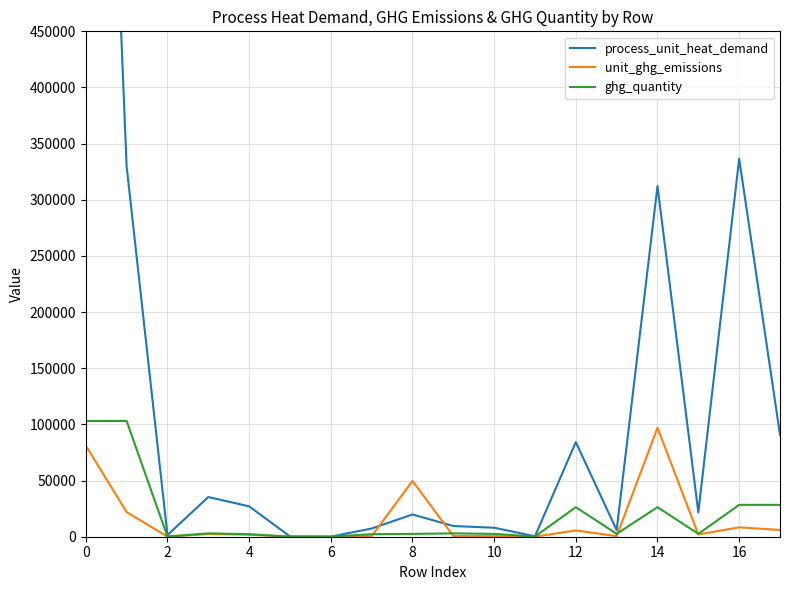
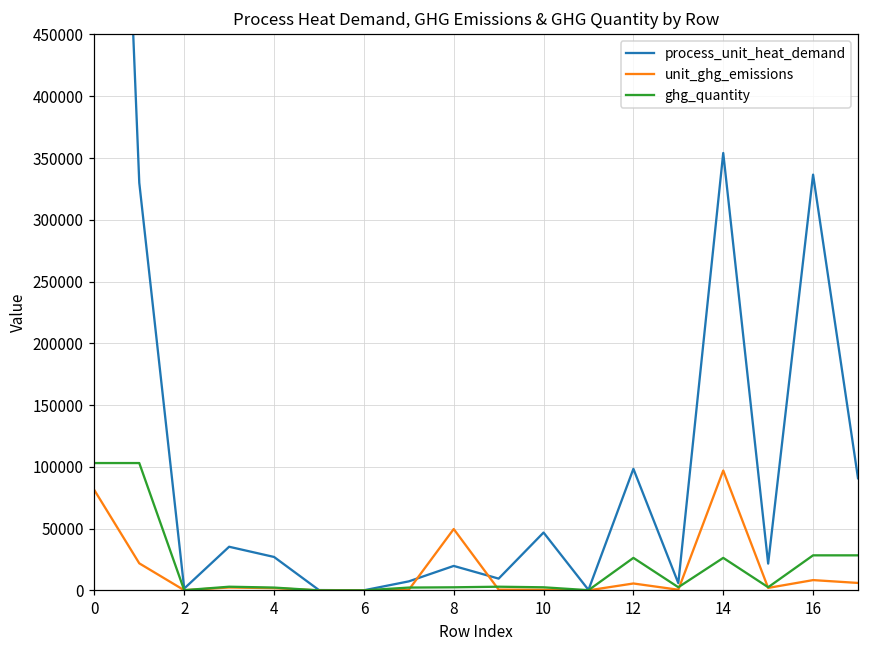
  {
    "process_unit_heat_demand": {
      "4": 27000,
      "8": 20000,
-     "10": 8000,
-     "12": 84000,
-     "14": 312000,
+     "10": 47000,
+     "12": 98000,
+     "14": 354000,
      "16": 337000
    },
    "unit_ghg_emissions": {
      "0": 81000,
      "8": 50000,
      "12": 6000,
      "14": 97000,
      "16": 8000
    },
    "ghg_quantity": {
      "0": 103000,
      "8": 3000,
      "12": 26000,
      "14": 26000,
      "16": 28000
    }
  }
